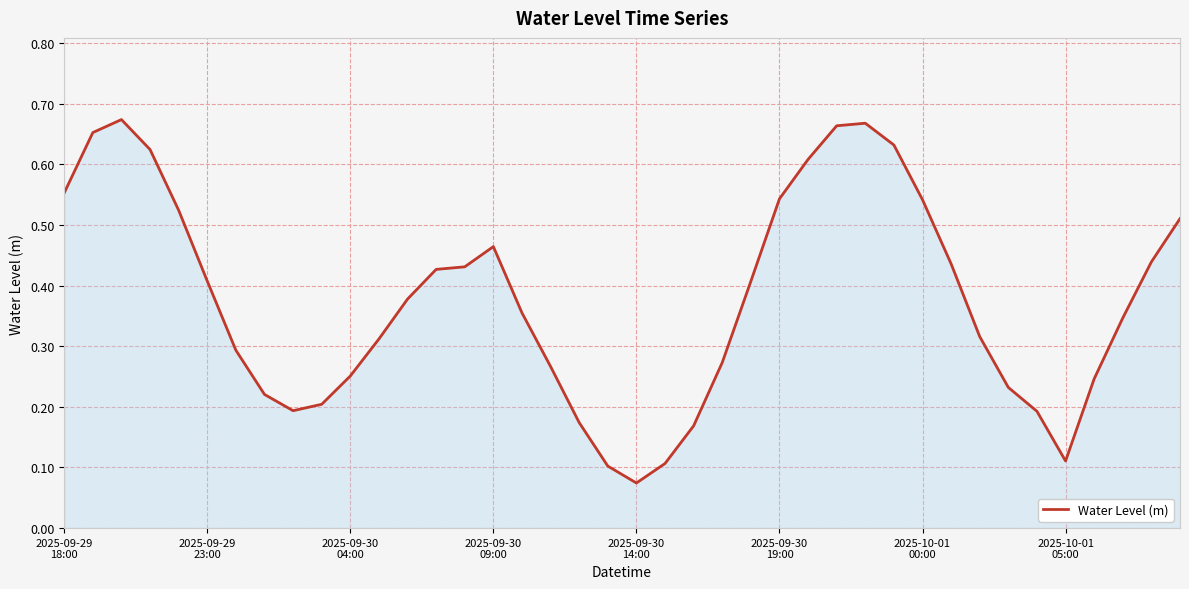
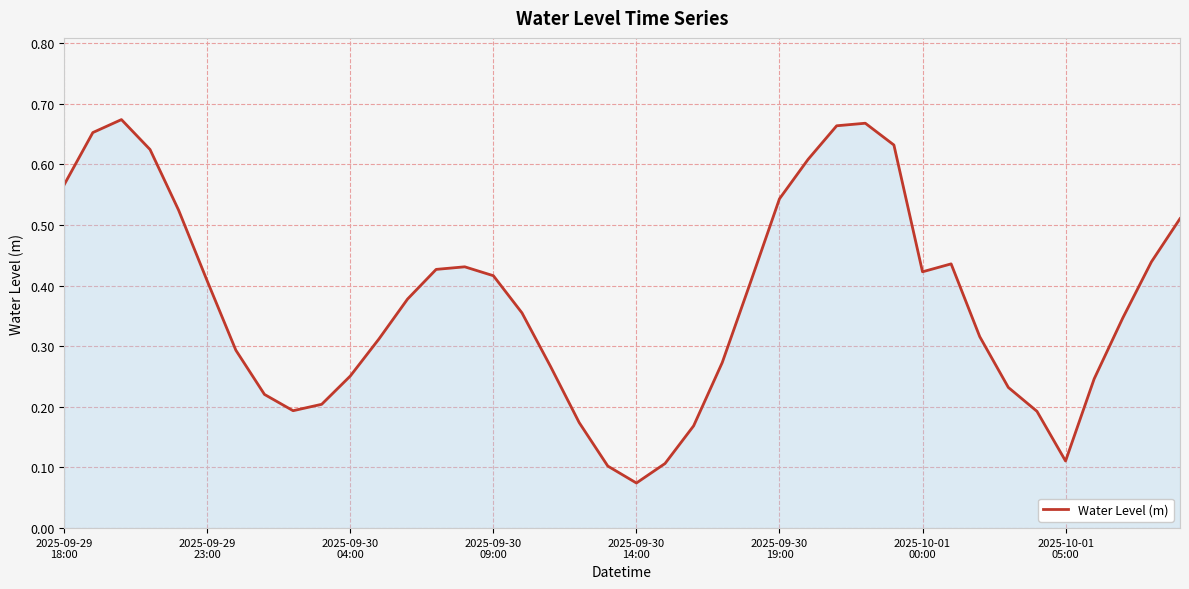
  {
-   "2025-09-29 18:00": 0.55,
+   "2025-09-29 18:00": 0.57,
    "2025-09-29 23:00": 0.41,
    "2025-09-30 04:00": 0.25,
-   "2025-09-30 09:00": 0.46,
+   "2025-09-30 09:00": 0.42,
    "2025-09-30 14:00": 0.07,
    "2025-09-30 19:00": 0.54,
-   "2025-10-01 00:00": 0.54,
+   "2025-10-01 00:00": 0.42,
    "2025-10-01 05:00": 0.11
  }
